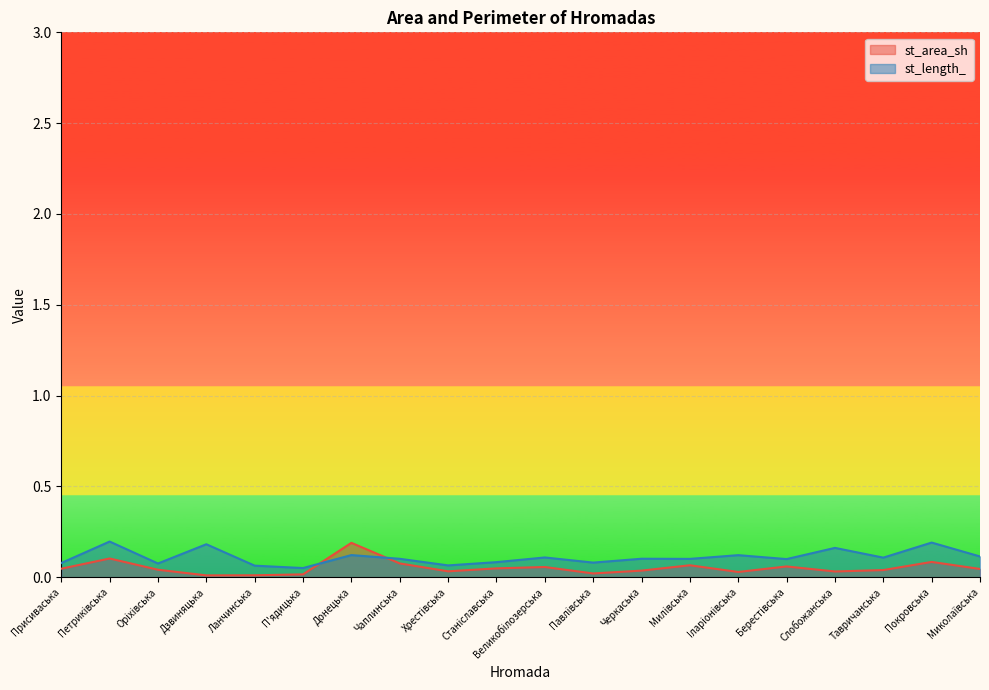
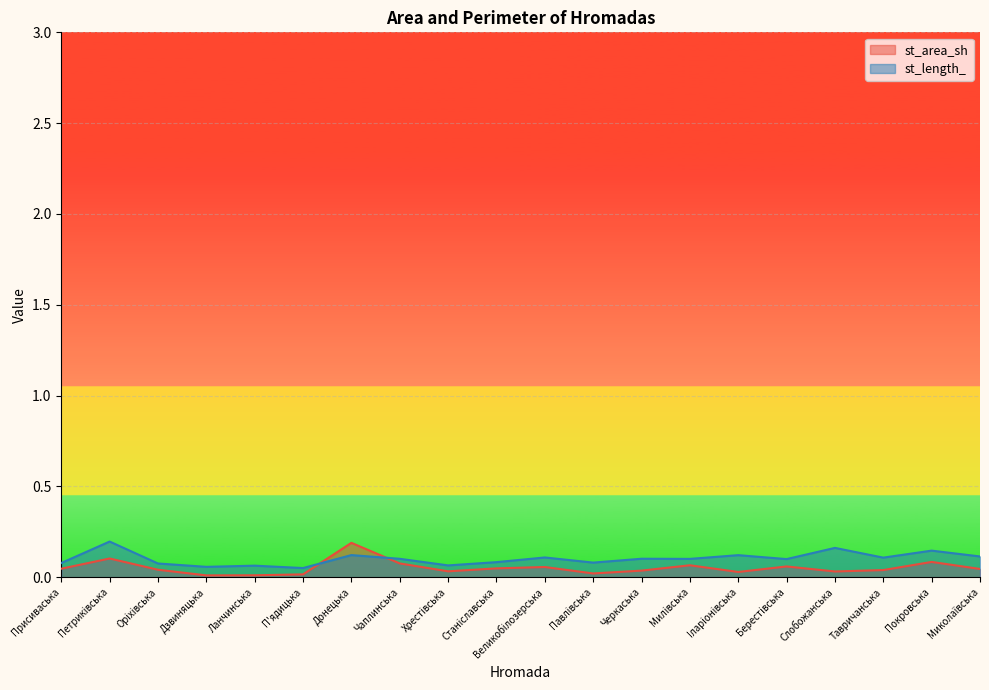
  {
    "st_area_sh": {
      "Присиваська": 0.05,
      "Петриківська": 0.10,
      "Оріхівська": 0.04,
      "Дзвиняцька": 0.01,
      "Ланчинська": 0.01,
      "П'ядицька": 0.02,
      "Донецька": 0.19,
      "Чаплинська": 0.08,
      "Хрестівська": 0.03,
      "Станіславська": 0.05,
      "Великобілозерська": 0.06,
      "Павлівська": 0.02,
      "Черкаська": 0.04,
      "Милівська": 0.07,
      "Іларіонівська": 0.03,
      "Берестівська": 0.06,
      "Слобожанська": 0.03,
      "Тавричанська": 0.04,
      "Покровська": 0.08,
      "Миколаївська": 0.05
    },
    "st_length_": {
      "Присиваська": 0.08,
      "Петриківська": 0.20,
      "Оріхівська": 0.08,
-     "Дзвиняцька": 0.18,
+     "Дзвиняцька": 0.06,
      "Ланчинська": 0.06,
      "П'ядицька": 0.05,
      "Донецька": 0.12,
      "Чаплинська": 0.10,
      "Хрестівська": 0.06,
      "Станіславська": 0.08,
      "Великобілозерська": 0.11,
      "Павлівська": 0.08,
      "Черкаська": 0.10,
      "Милівська": 0.10,
      "Іларіонівська": 0.12,
      "Берестівська": 0.10,
      "Слобожанська": 0.16,
      "Тавричанська": 0.11,
-     "Покровська": 0.19,
+     "Покровська": 0.15,
      "Миколаївська": 0.11
    }
  }
